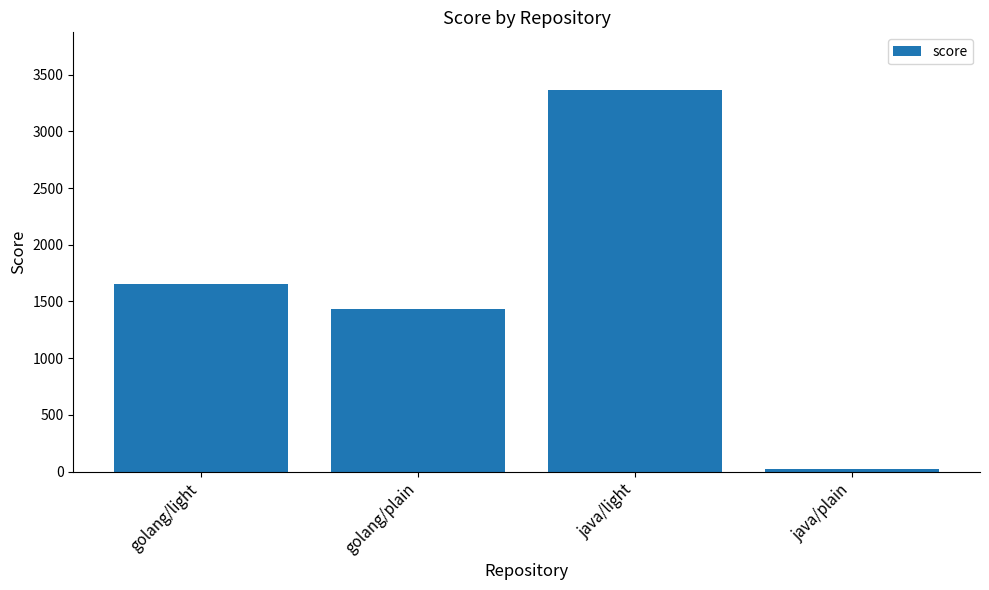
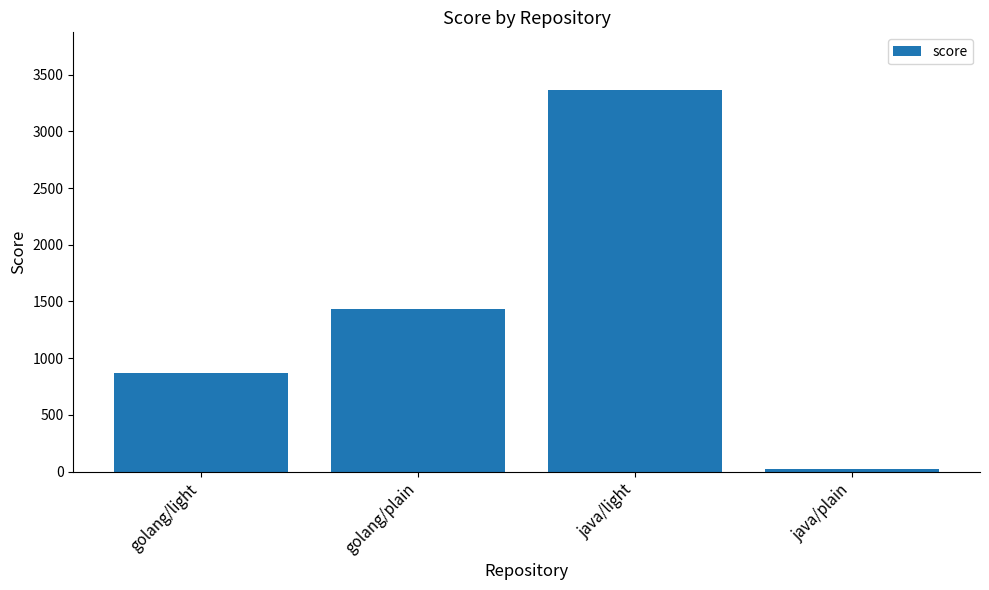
  {
-   "golang/light": 1660,
+   "golang/light": 870,
    "golang/plain": 1430,
    "java/light": 3370
  }
